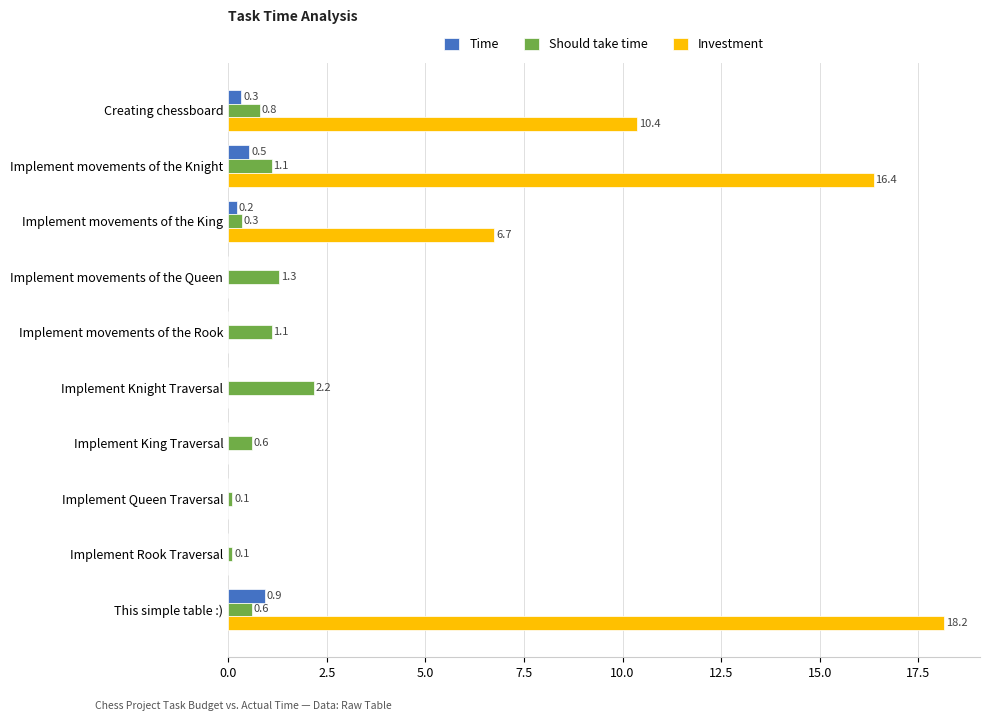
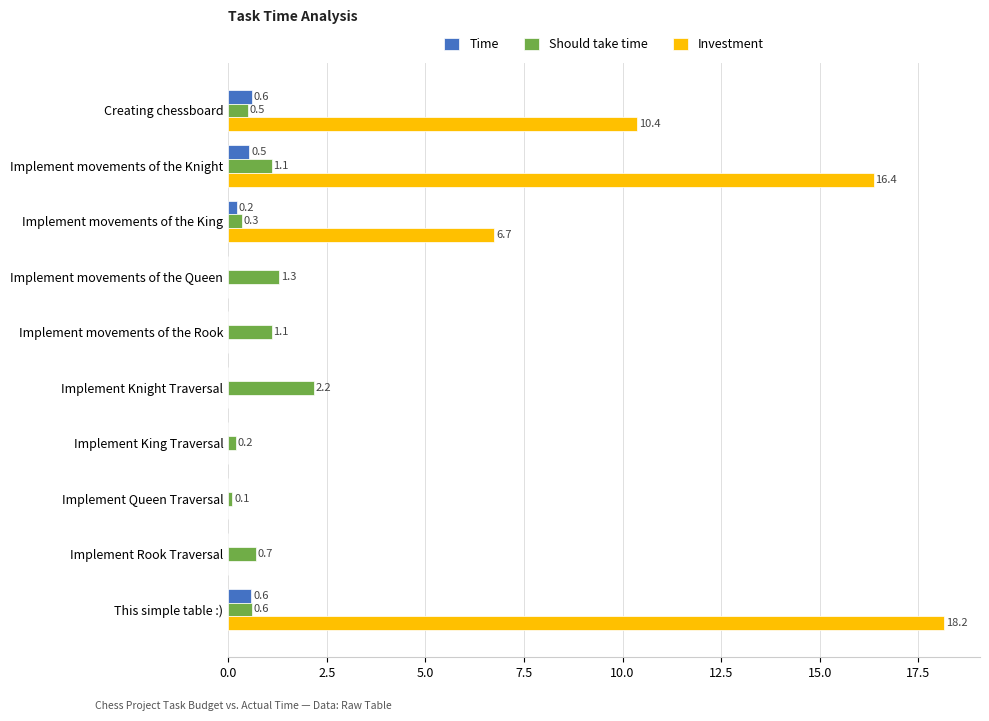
  {
    "Time": {
-     "Creating chessboard": 0.3,
+     "Creating chessboard": 0.6,
      "Implement movements of the Knight": 0.5,
      "Implement movements of the King": 0.2,
-     "This simple table :)": 0.9
+     "This simple table :)": 0.6
    },
    "Should take time": {
-     "Creating chessboard": 0.8,
+     "Creating chessboard": 0.5,
      "Implement movements of the Knight": 1.1,
      "Implement movements of the King": 0.3,
      "Implement movements of the Queen": 1.3,
      "Implement movements of the Rook": 1.1,
      "Implement Knight Traversal": 2.2,
-     "Implement King Traversal": 0.6,
+     "Implement King Traversal": 0.2,
      "Implement Queen Traversal": 0.1,
-     "Implement Rook Traversal": 0.1,
+     "Implement Rook Traversal": 0.7,
      "This simple table :)": 0.6
    },
    "Investment": {
      "Creating chessboard": 10.4,
      "Implement movements of the Knight": 16.4,
      "Implement movements of the King": 6.7,
      "This simple table :)": 18.2
    }
  }
